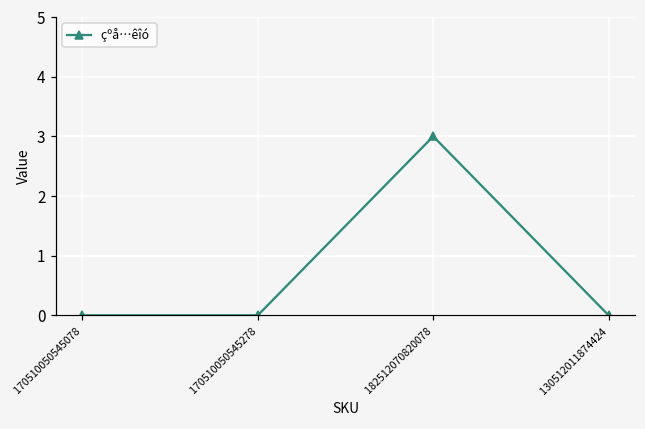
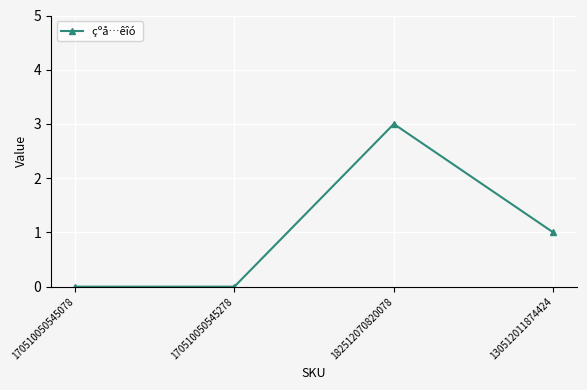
  {
    "170510050545078": 0,
    "170510050545278": 0,
    "182512070820078": 3,
-   "130512011874424": 0
+   "130512011874424": 1
  }
